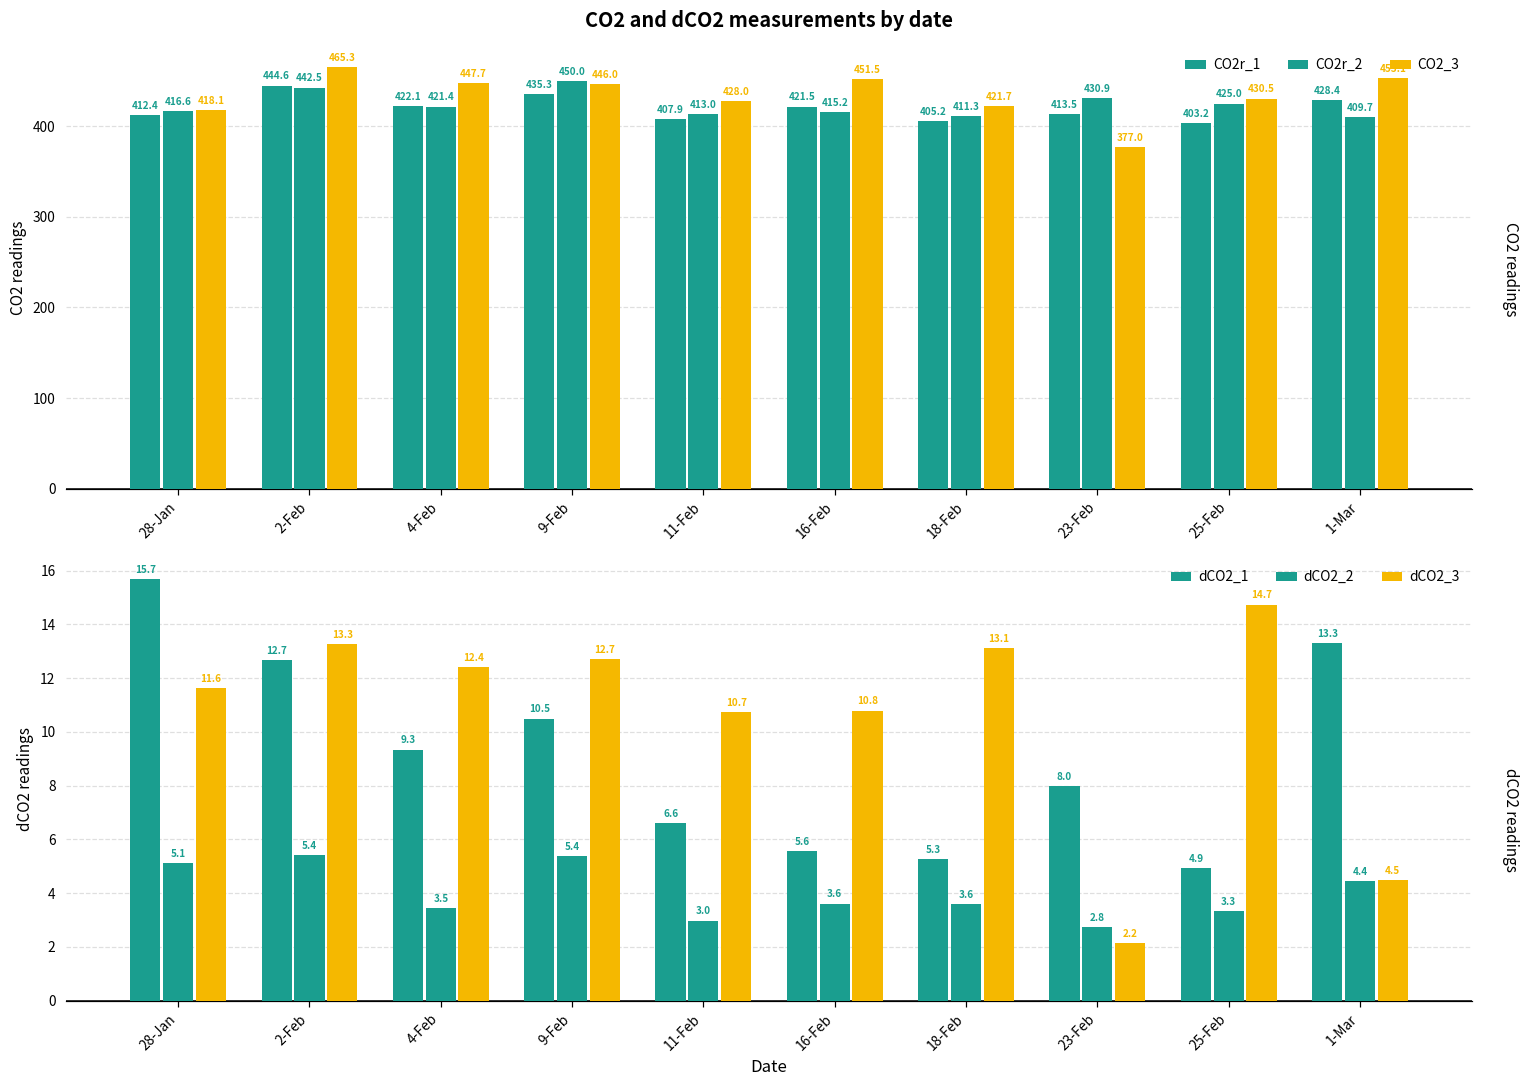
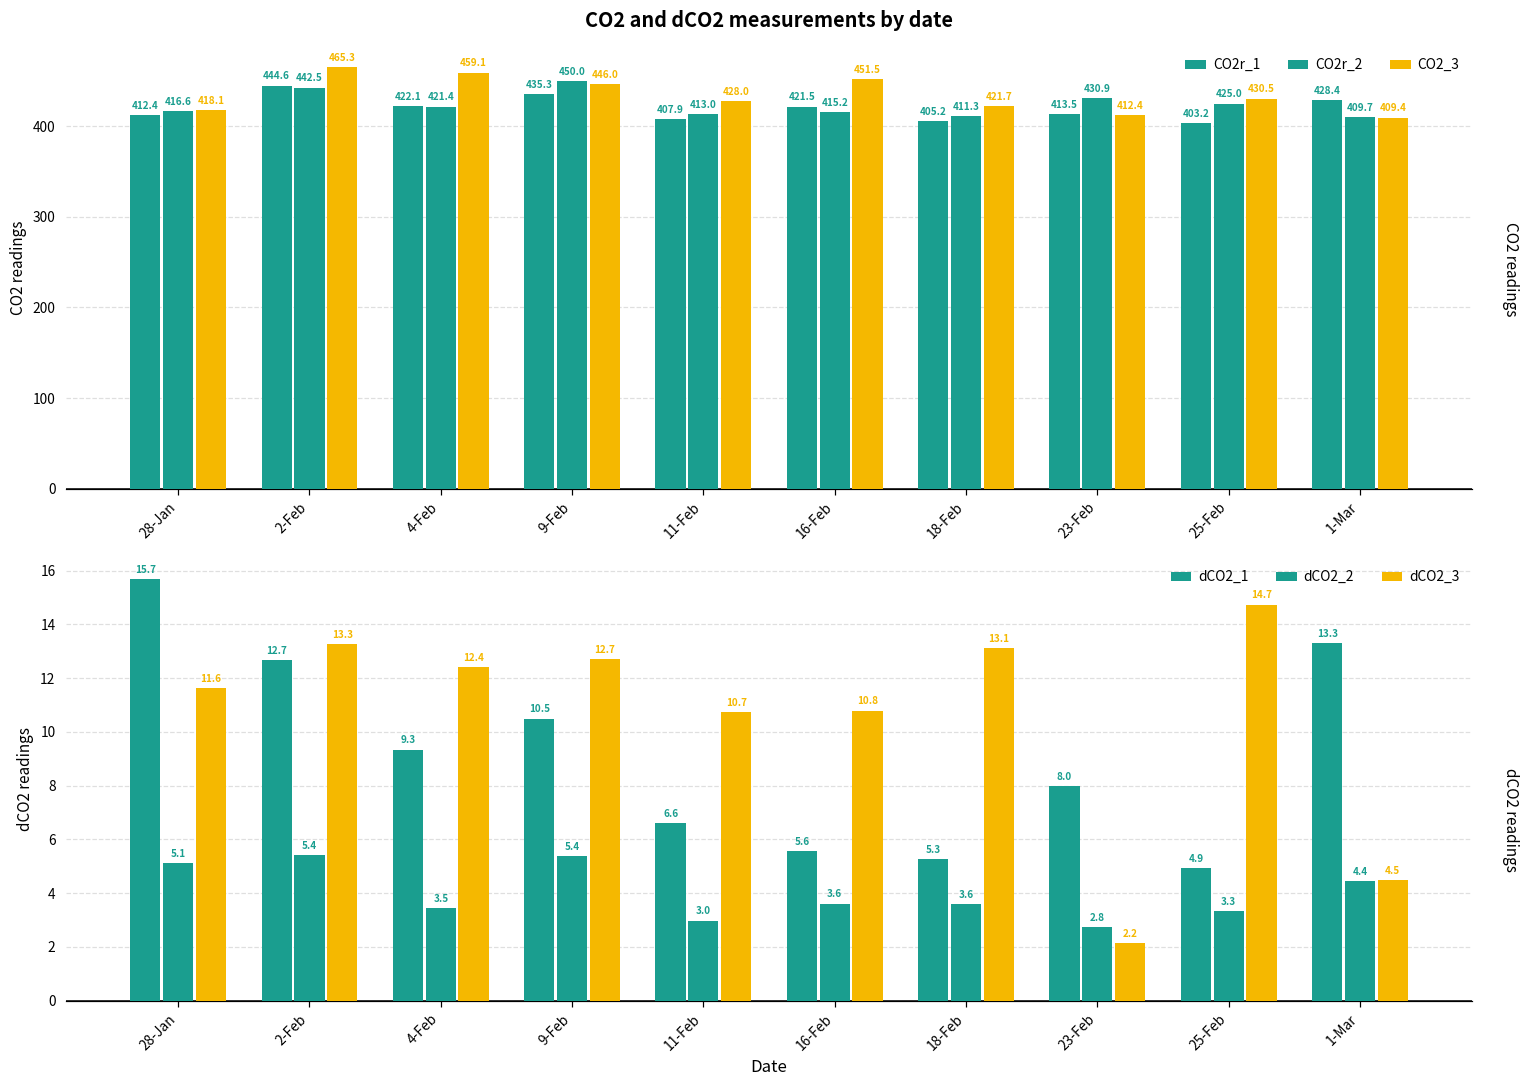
  {
    "CO2 and dCO2 measurements by date": {
      "CO2_3": {
        "28-Jan": 418.1,
        "2-Feb": 465.3,
-       "4-Feb": 447.7,
+       "4-Feb": 459.1,
        "9-Feb": 446.0,
        "11-Feb": 428.0,
        "16-Feb": 451.5,
        "18-Feb": 421.7,
-       "23-Feb": 377.0,
+       "23-Feb": 412.4,
        "25-Feb": 430.5,
-       "1-Mar": 453.1
+       "1-Mar": 409.4
      }
    }
  }
